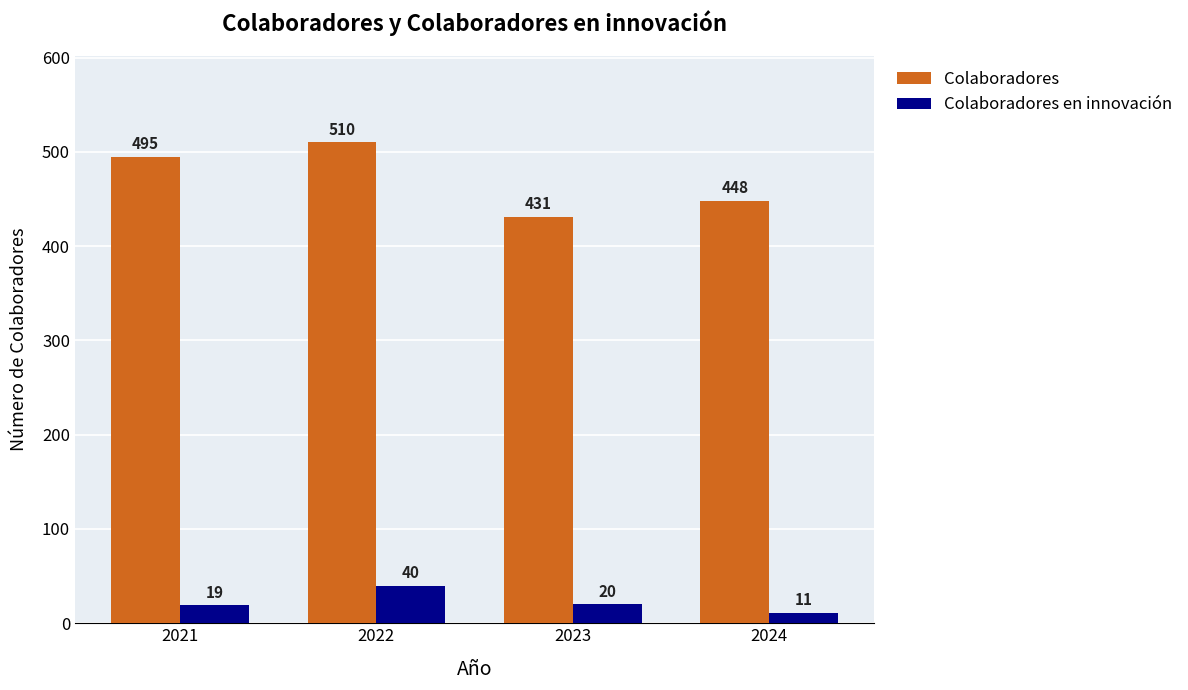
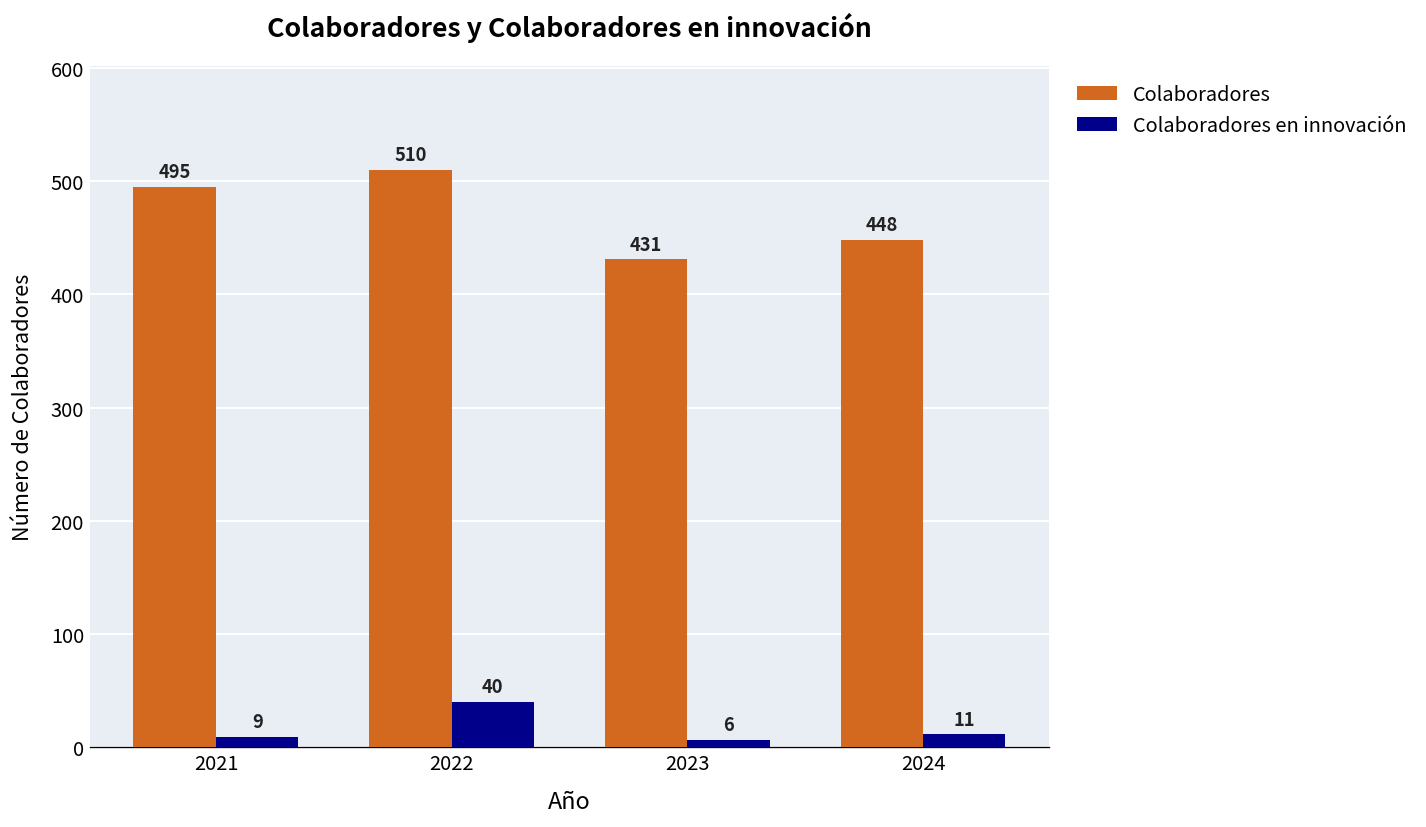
  {
    "Colaboradores": {
      "2021": 495,
      "2022": 510,
      "2023": 431,
      "2024": 448
    },
    "Colaboradores en innovación": {
-     "2021": 19,
+     "2021": 9,
      "2022": 40,
-     "2023": 20,
+     "2023": 6,
      "2024": 11
    }
  }
